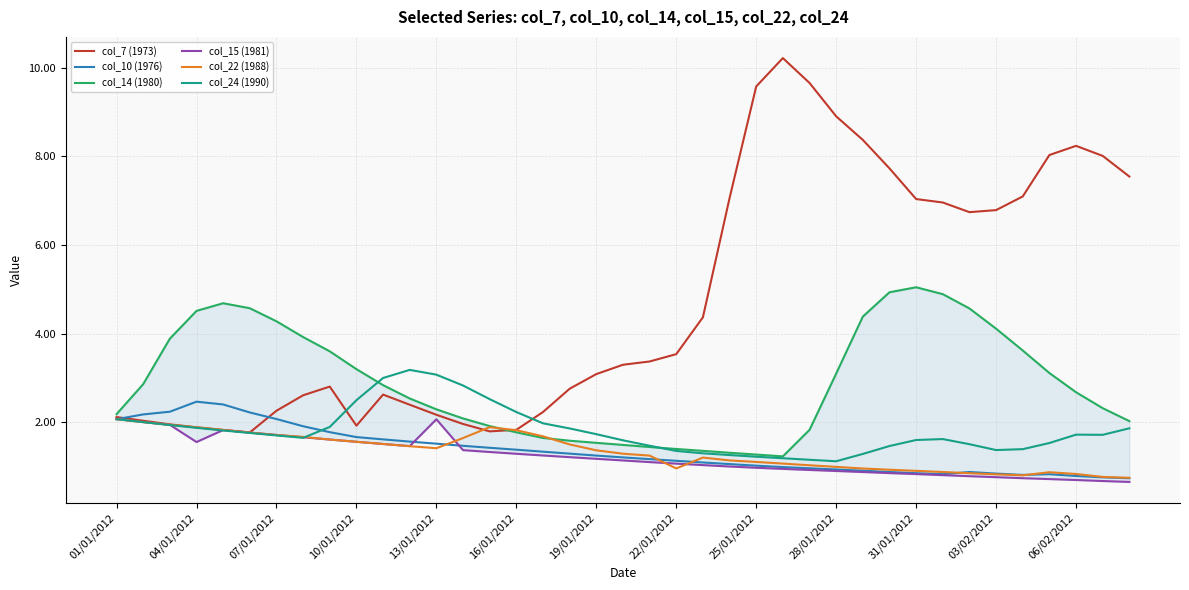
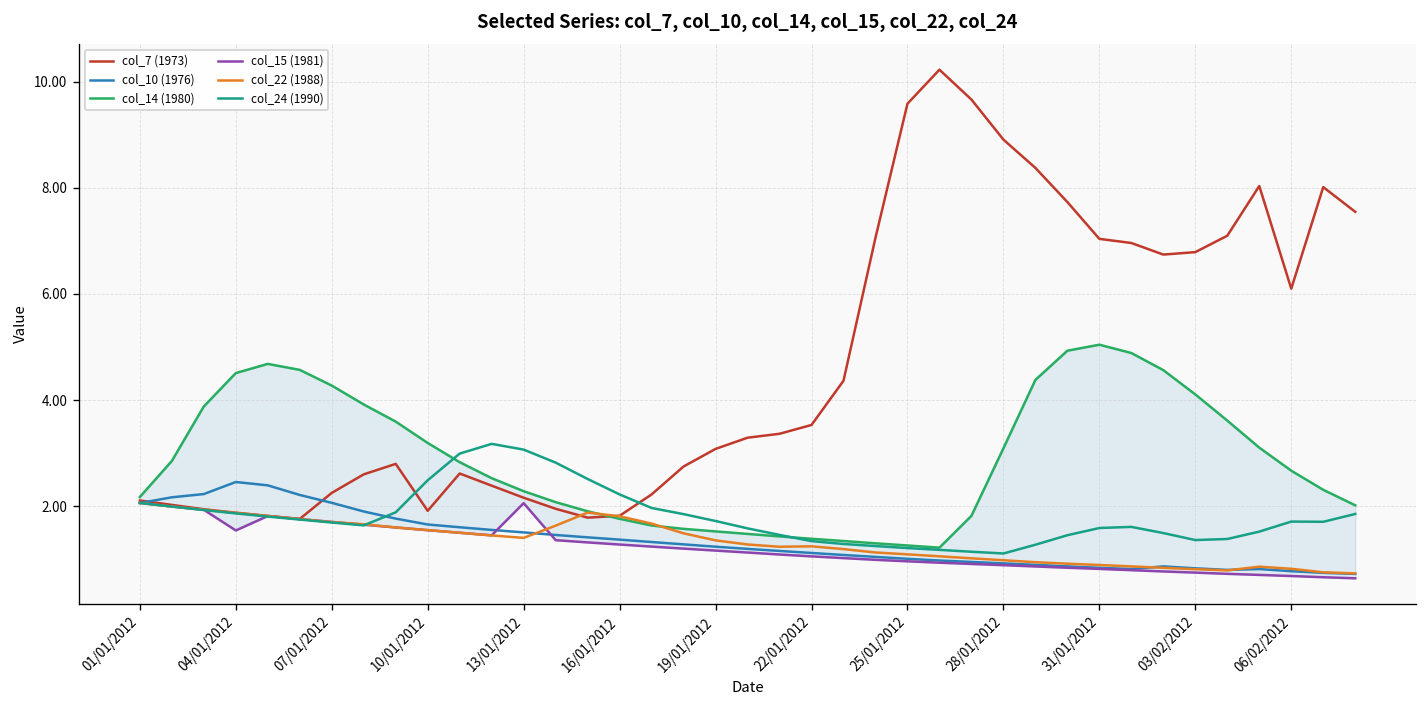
  {
    "col_7 (1973)": {
      "07/01/2012": 2.3,
      "10/01/2012": 1.9,
      "13/01/2012": 2.2,
      "19/01/2012": 3.1,
      "22/01/2012": 3.5,
      "25/01/2012": 9.6,
      "28/01/2012": 8.9,
      "31/01/2012": 7.0,
      "03/02/2012": 6.8,
-     "06/02/2012": 8.2
+     "06/02/2012": 6.1
    },
    "col_10 (1976)": {
      "04/01/2012": 2.5,
      "07/01/2012": 2.1,
      "10/01/2012": 1.7,
      "13/01/2012": 1.5,
      "16/01/2012": 1.4,
      "19/01/2012": 1.2,
      "22/01/2012": 1.1
    },
    "col_15 (1981)": {
      "04/01/2012": 1.5,
      "13/01/2012": 2.1,
      "16/01/2012": 1.3,
      "19/01/2012": 1.2,
      "22/01/2012": 1.1,
      "03/02/2012": 0.8,
      "06/02/2012": 0.7
    },
    "col_22 (1988)": {
      "13/01/2012": 1.4,
      "19/01/2012": 1.4,
-     "22/01/2012": 1.0,
+     "22/01/2012": 1.2,
      "25/01/2012": 1.1,
      "28/01/2012": 1.0
    }
  }
